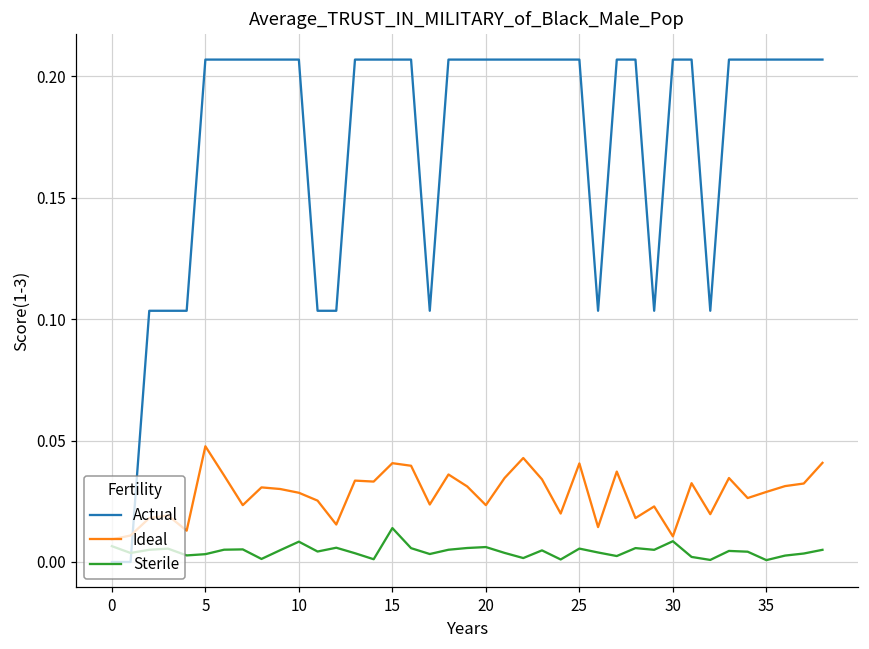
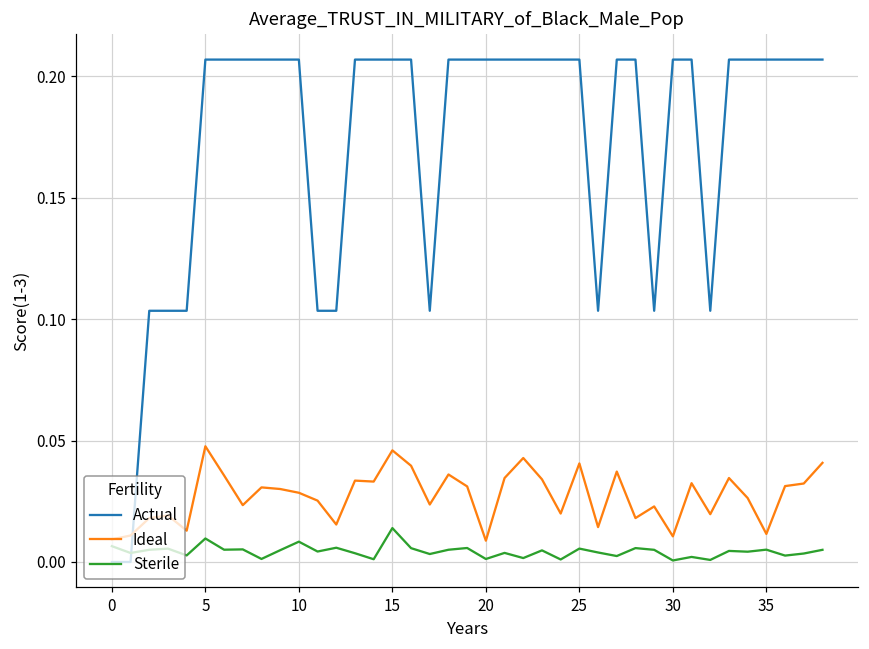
  {
    "Actual": {
      "5": 0.207,
      "10": 0.207,
      "15": 0.207,
      "20": 0.207,
      "25": 0.207,
      "30": 0.207,
      "35": 0.207
    },
    "Ideal": {
      "5": 0.048,
      "10": 0.029,
-     "15": 0.041,
-     "20": 0.023,
+     "15": 0.046,
+     "20": 0.009,
      "25": 0.041,
      "30": 0.011,
-     "35": 0.029
+     "35": 0.012
    },
    "Sterile": {
-     "5": 0.003,
+     "5": 0.010,
      "10": 0.008,
      "15": 0.014,
-     "20": 0.006,
+     "20": 0.001,
      "25": 0.006,
-     "30": 0.009,
-     "35": 0.001
+     "30": 0.001,
+     "35": 0.005
    }
  }
